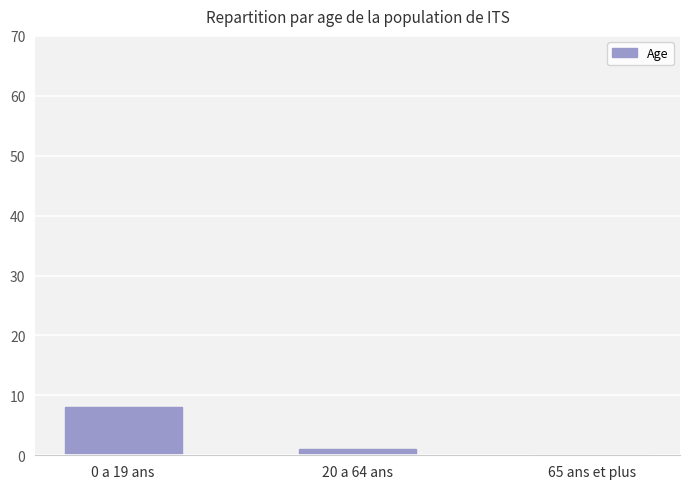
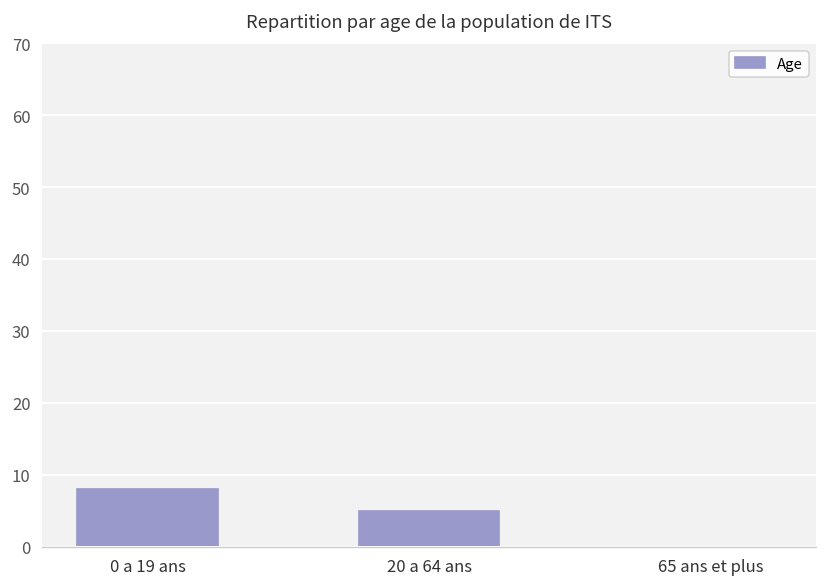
  {
    "0 a 19 ans": 8,
-   "20 a 64 ans": 1,
+   "20 a 64 ans": 5,
    "65 ans et plus": 0
  }
